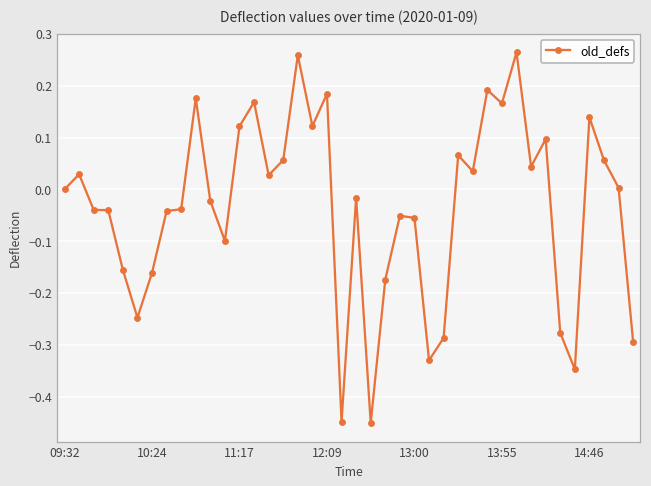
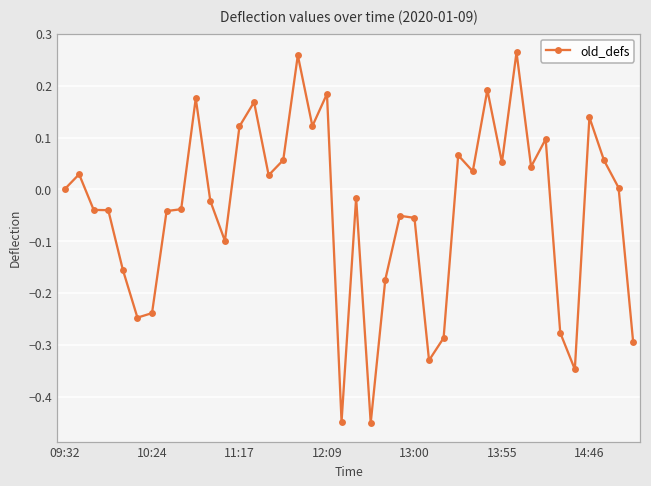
  {
    "09:32": 0.00,
-   "10:24": -0.16,
+   "10:24": -0.24,
    "11:17": 0.12,
    "12:09": 0.18,
    "13:00": -0.06,
-   "13:55": 0.17,
+   "13:55": 0.05,
    "14:46": 0.14
  }
